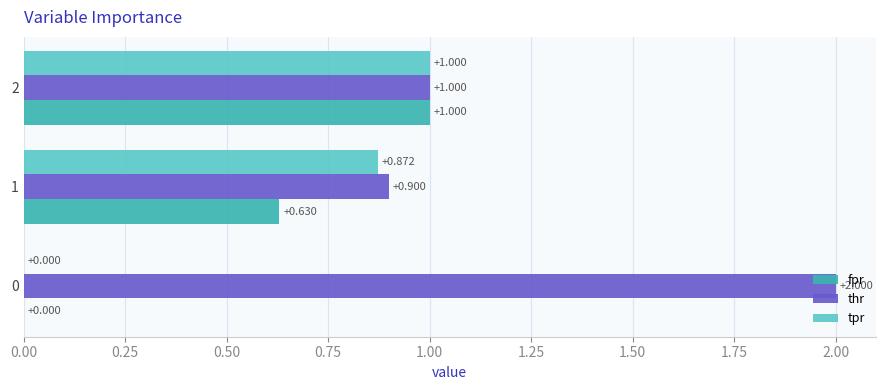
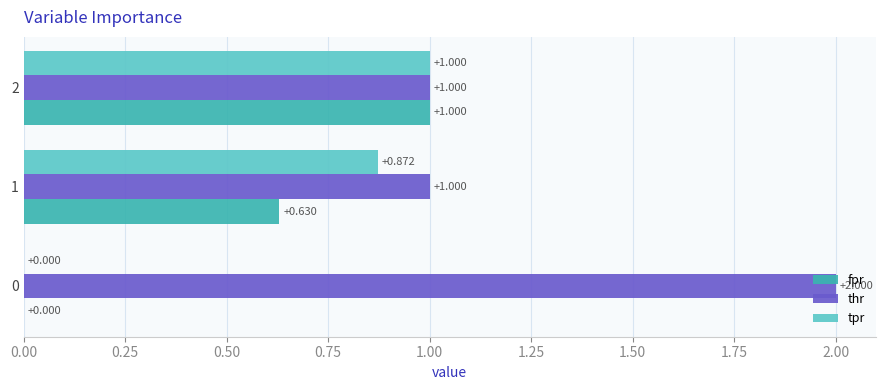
  {
    "thr": {
      "2": "+1.000",
-     "1": "+0.900",
+     "1": "+1.000",
      "0": "+2.000"
    }
  }
